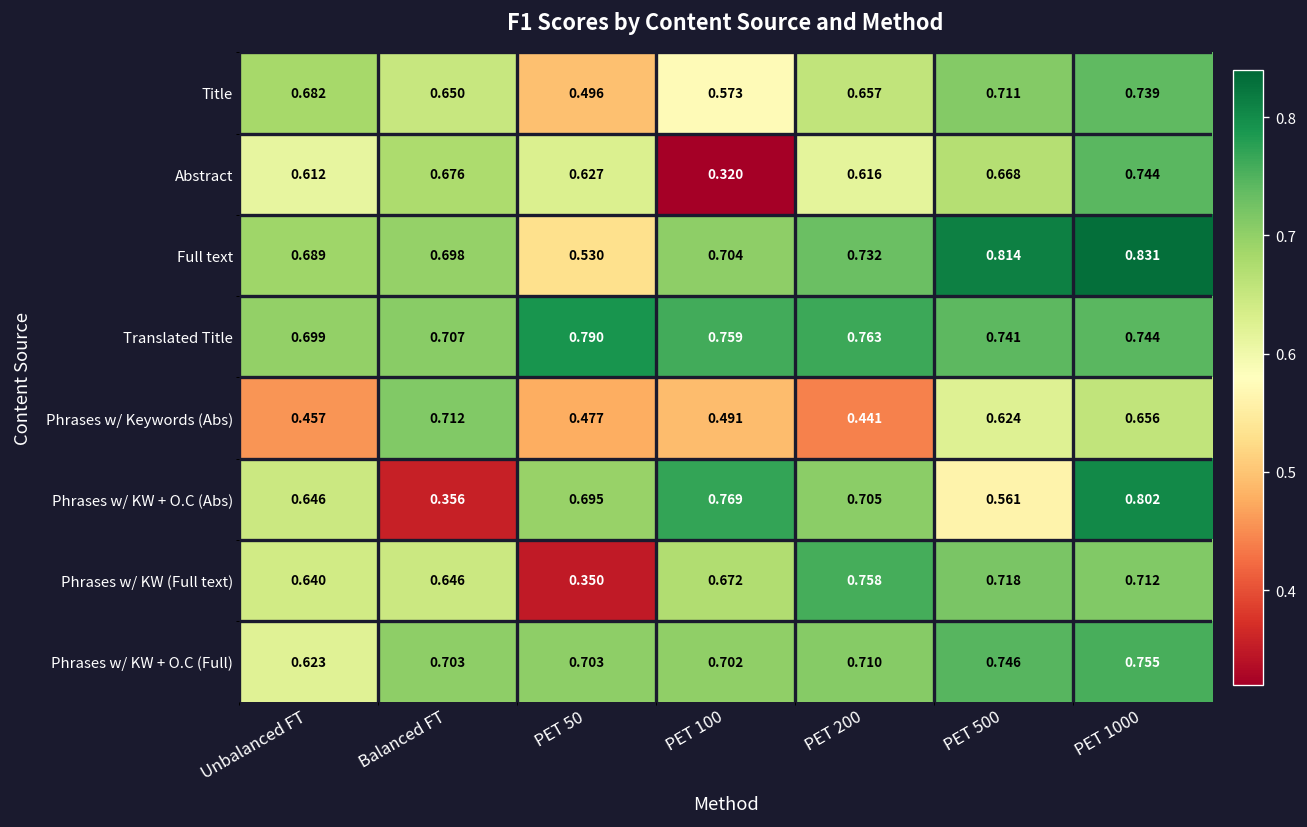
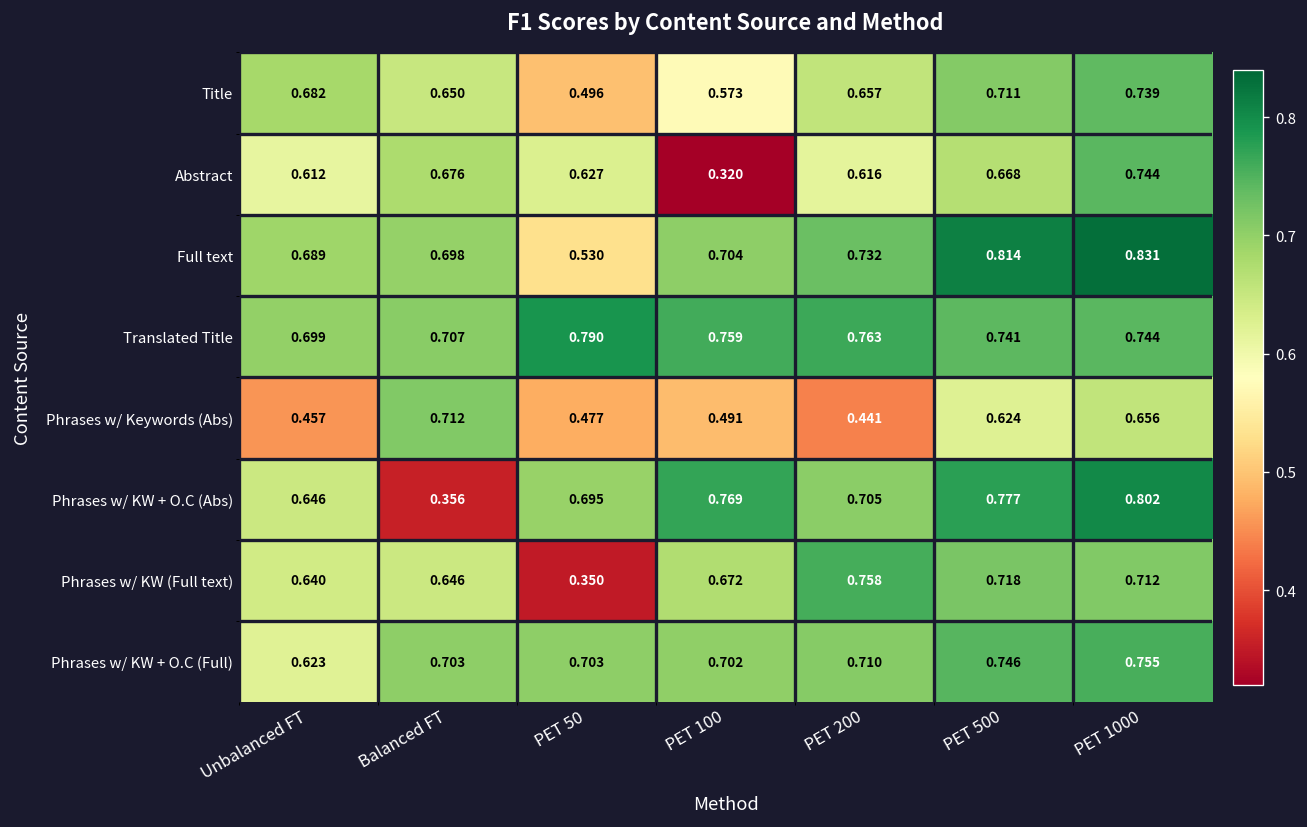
  {
    "Title": {
      "Unbalanced FT": 0.682,
      "Balanced FT": 0.650,
      "PET 50": 0.496,
      "PET 100": 0.573,
      "PET 200": 0.657,
      "PET 500": 0.711,
      "PET 1000": 0.739
    },
    "Abstract": {
      "Unbalanced FT": 0.612,
      "Balanced FT": 0.676,
      "PET 50": 0.627,
      "PET 100": 0.320,
      "PET 200": 0.616,
      "PET 500": 0.668,
      "PET 1000": 0.744
    },
    "Full text": {
      "Unbalanced FT": 0.689,
      "Balanced FT": 0.698,
      "PET 50": 0.530,
      "PET 100": 0.704,
      "PET 200": 0.732,
      "PET 500": 0.814,
      "PET 1000": 0.831
    },
    "Translated Title": {
      "Unbalanced FT": 0.699,
      "Balanced FT": 0.707,
      "PET 50": 0.790,
      "PET 100": 0.759,
      "PET 200": 0.763,
      "PET 500": 0.741,
      "PET 1000": 0.744
    },
    "Phrases w/ Keywords (Abs)": {
      "Unbalanced FT": 0.457,
      "Balanced FT": 0.712,
      "PET 50": 0.477,
      "PET 100": 0.491,
      "PET 200": 0.441,
      "PET 500": 0.624,
      "PET 1000": 0.656
    },
    "Phrases w/ KW + O.C (Abs)": {
      "Unbalanced FT": 0.646,
      "Balanced FT": 0.356,
      "PET 50": 0.695,
      "PET 100": 0.769,
      "PET 200": 0.705,
-     "PET 500": 0.561,
+     "PET 500": 0.777,
      "PET 1000": 0.802
    },
    "Phrases w/ KW (Full text)": {
      "Unbalanced FT": 0.640,
      "Balanced FT": 0.646,
      "PET 50": 0.350,
      "PET 100": 0.672,
      "PET 200": 0.758,
      "PET 500": 0.718,
      "PET 1000": 0.712
    },
    "Phrases w/ KW + O.C (Full)": {
      "Unbalanced FT": 0.623,
      "Balanced FT": 0.703,
      "PET 50": 0.703,
      "PET 100": 0.702,
      "PET 200": 0.710,
      "PET 500": 0.746,
      "PET 1000": 0.755
    }
  }
